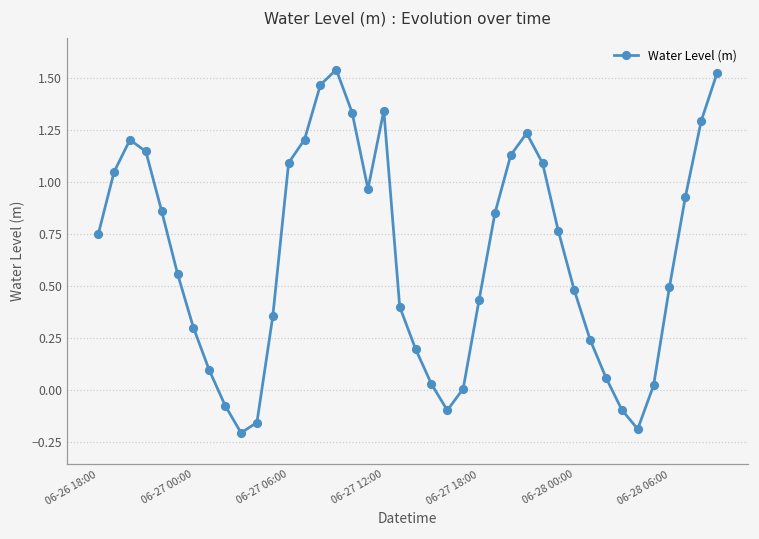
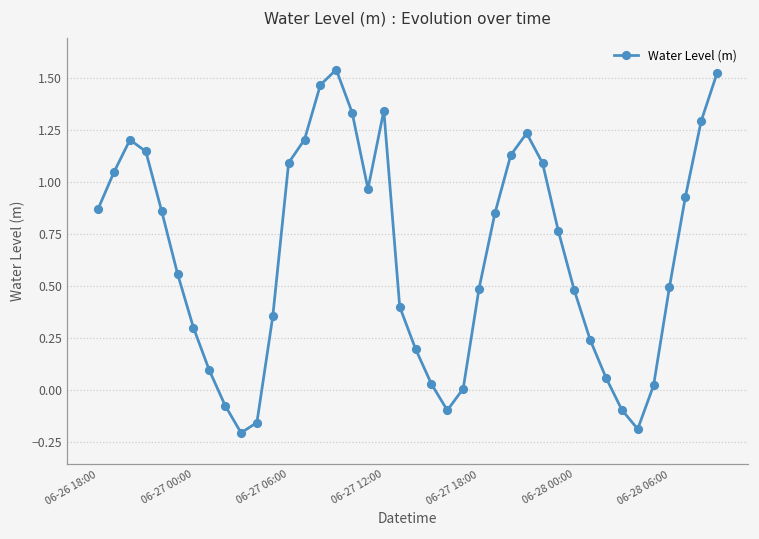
  {
-   "06-26 18:00": 0.75,
+   "06-26 18:00": 0.87,
    "06-27 00:00": 0.30,
    "06-27 06:00": 1.09,
    "06-27 12:00": 1.34,
-   "06-27 18:00": 0.43,
+   "06-27 18:00": 0.49,
    "06-28 00:00": 0.48,
    "06-28 06:00": 0.50
  }
